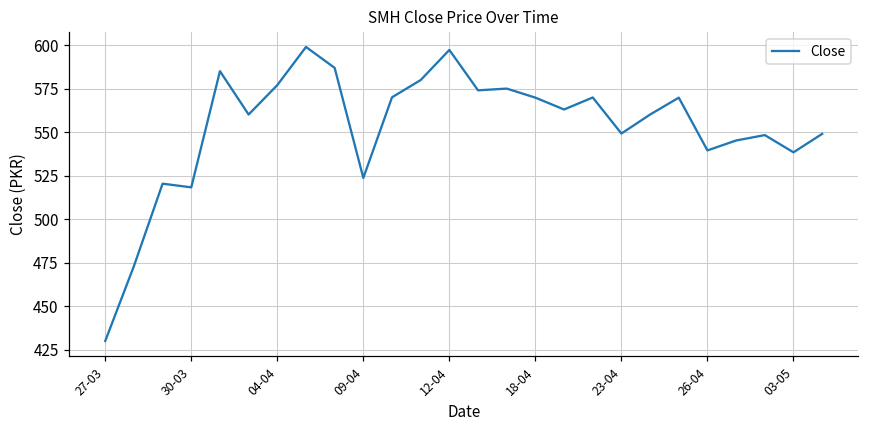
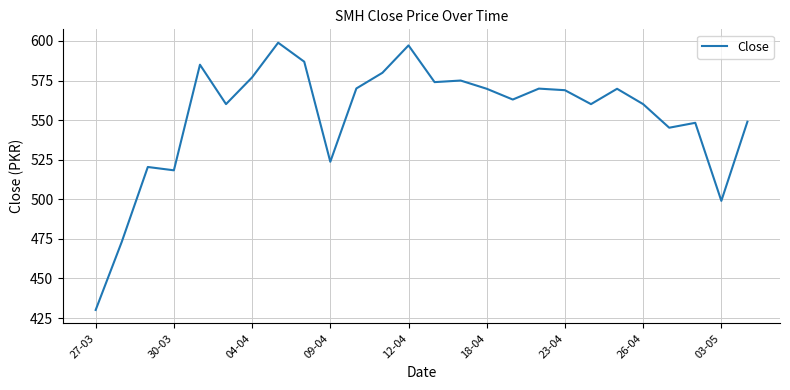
  {
    "27-03": 430,
    "30-03": 518,
    "04-04": 577,
    "09-04": 524,
    "12-04": 597,
    "18-04": 570,
-   "23-04": 549,
-   "26-04": 540,
-   "03-05": 538
+   "23-04": 569,
+   "26-04": 560,
+   "03-05": 499
  }
